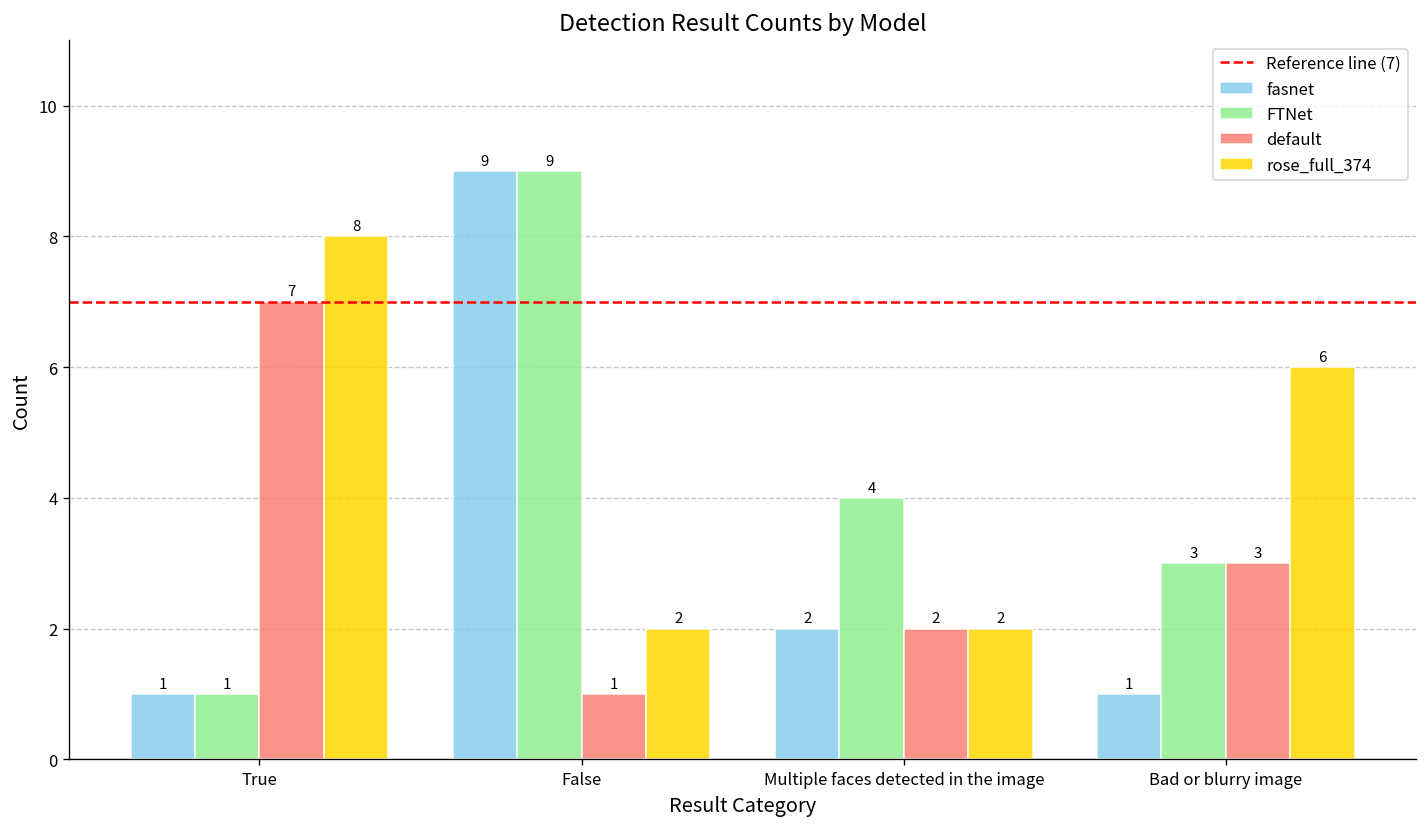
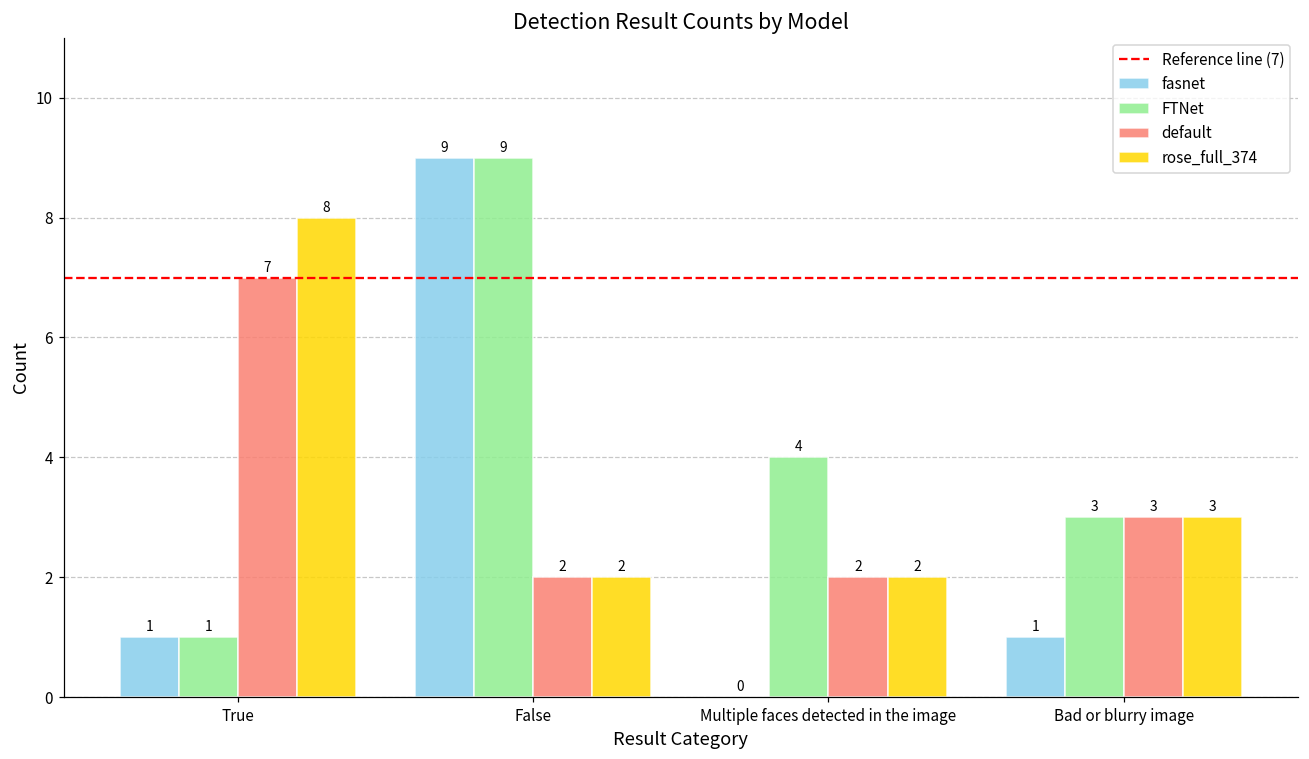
  {
    "fasnet": {
      "True": 1,
      "False": 9,
-     "Multiple faces detected in the image": 2,
+     "Multiple faces detected in the image": 0,
      "Bad or blurry image": 1
    },
    "FTNet": {
      "True": 1,
      "False": 9,
      "Multiple faces detected in the image": 4,
      "Bad or blurry image": 3
    },
    "default": {
      "True": 7,
-     "False": 1,
+     "False": 2,
      "Multiple faces detected in the image": 2,
      "Bad or blurry image": 3
    },
    "rose_full_374": {
      "True": 8,
      "False": 2,
      "Multiple faces detected in the image": 2,
-     "Bad or blurry image": 6
+     "Bad or blurry image": 3
    }
  }
